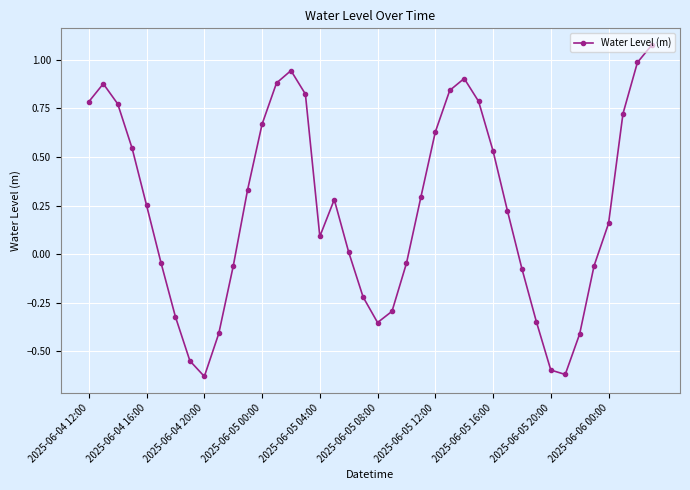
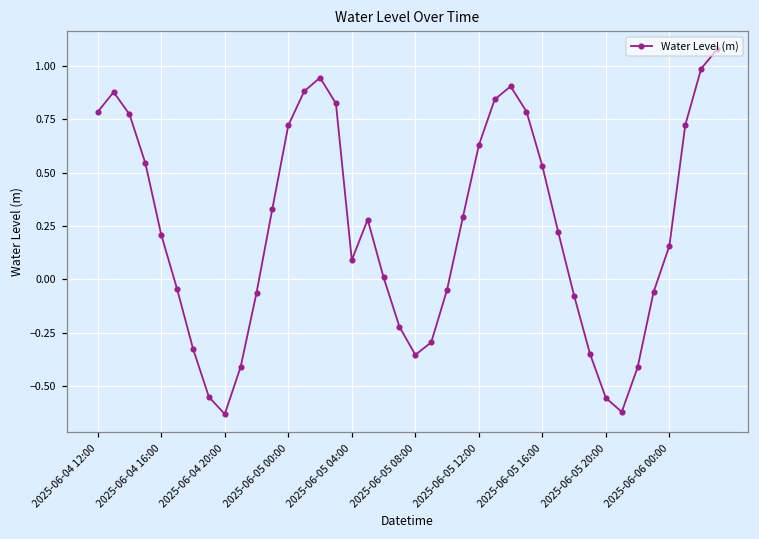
  {
    "2025-06-04 12:00": 0.79,
-   "2025-06-04 16:00": 0.25,
+   "2025-06-04 16:00": 0.21,
    "2025-06-04 20:00": -0.63,
-   "2025-06-05 00:00": 0.67,
+   "2025-06-05 00:00": 0.72,
    "2025-06-05 04:00": 0.09,
    "2025-06-05 08:00": -0.35,
    "2025-06-05 12:00": 0.63,
    "2025-06-05 16:00": 0.53,
-   "2025-06-05 20:00": -0.60,
+   "2025-06-05 20:00": -0.55,
    "2025-06-06 00:00": 0.16
  }
